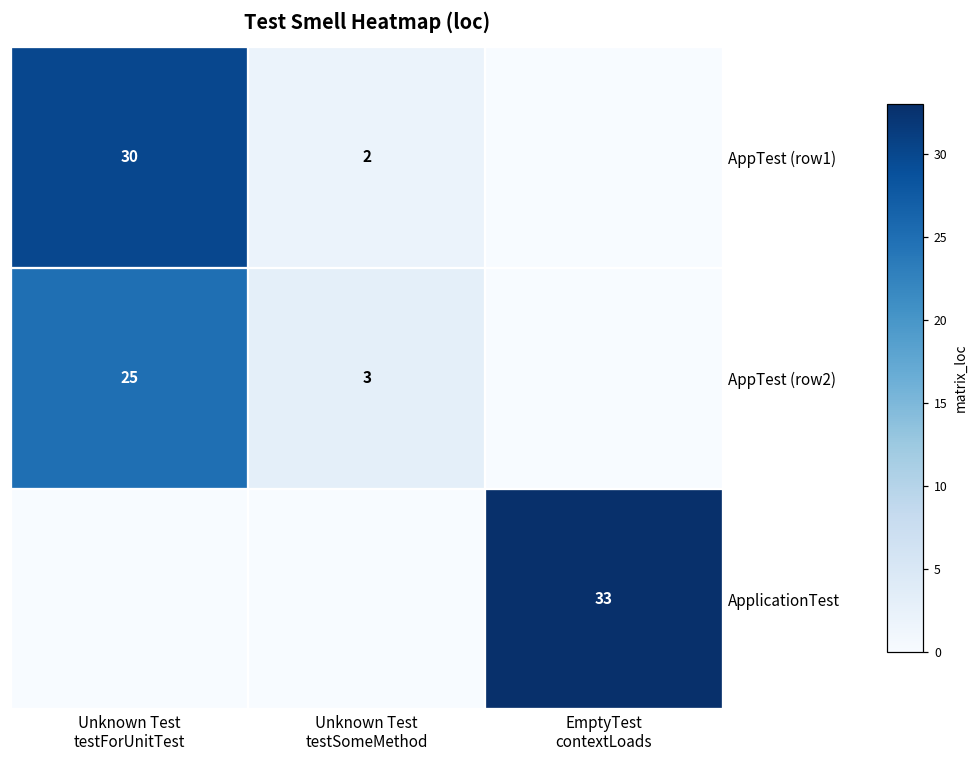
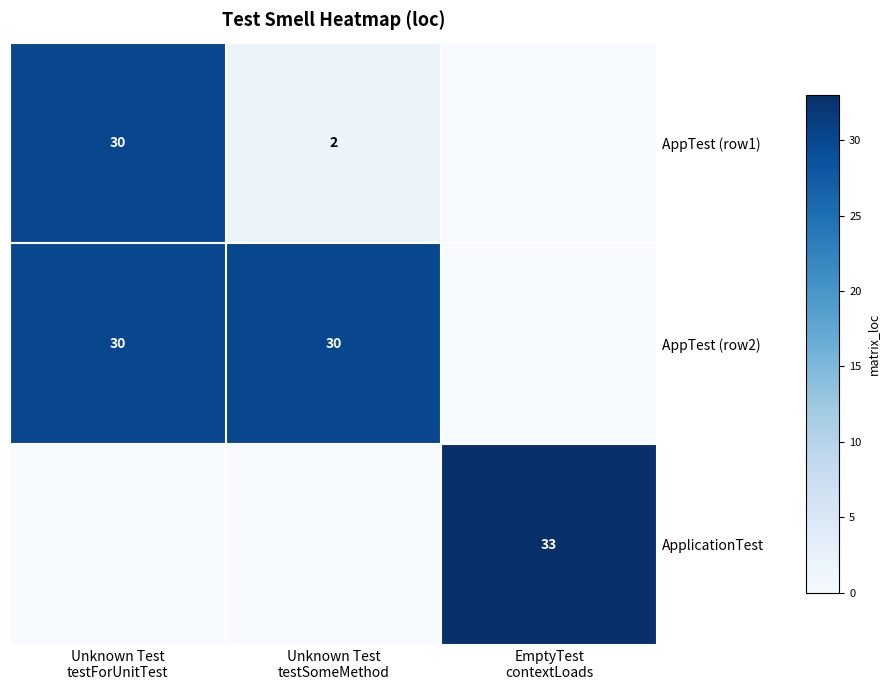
  {
    "AppTest (row1)": {
      "Unknown Test testForUnitTest": 30,
      "Unknown Test testSomeMethod": 2
    },
    "AppTest (row2)": {
-     "Unknown Test testForUnitTest": 25,
-     "Unknown Test testSomeMethod": 3
+     "Unknown Test testForUnitTest": 30,
+     "Unknown Test testSomeMethod": 30
    },
    "ApplicationTest": {
      "EmptyTest contextLoads": 33
    }
  }
